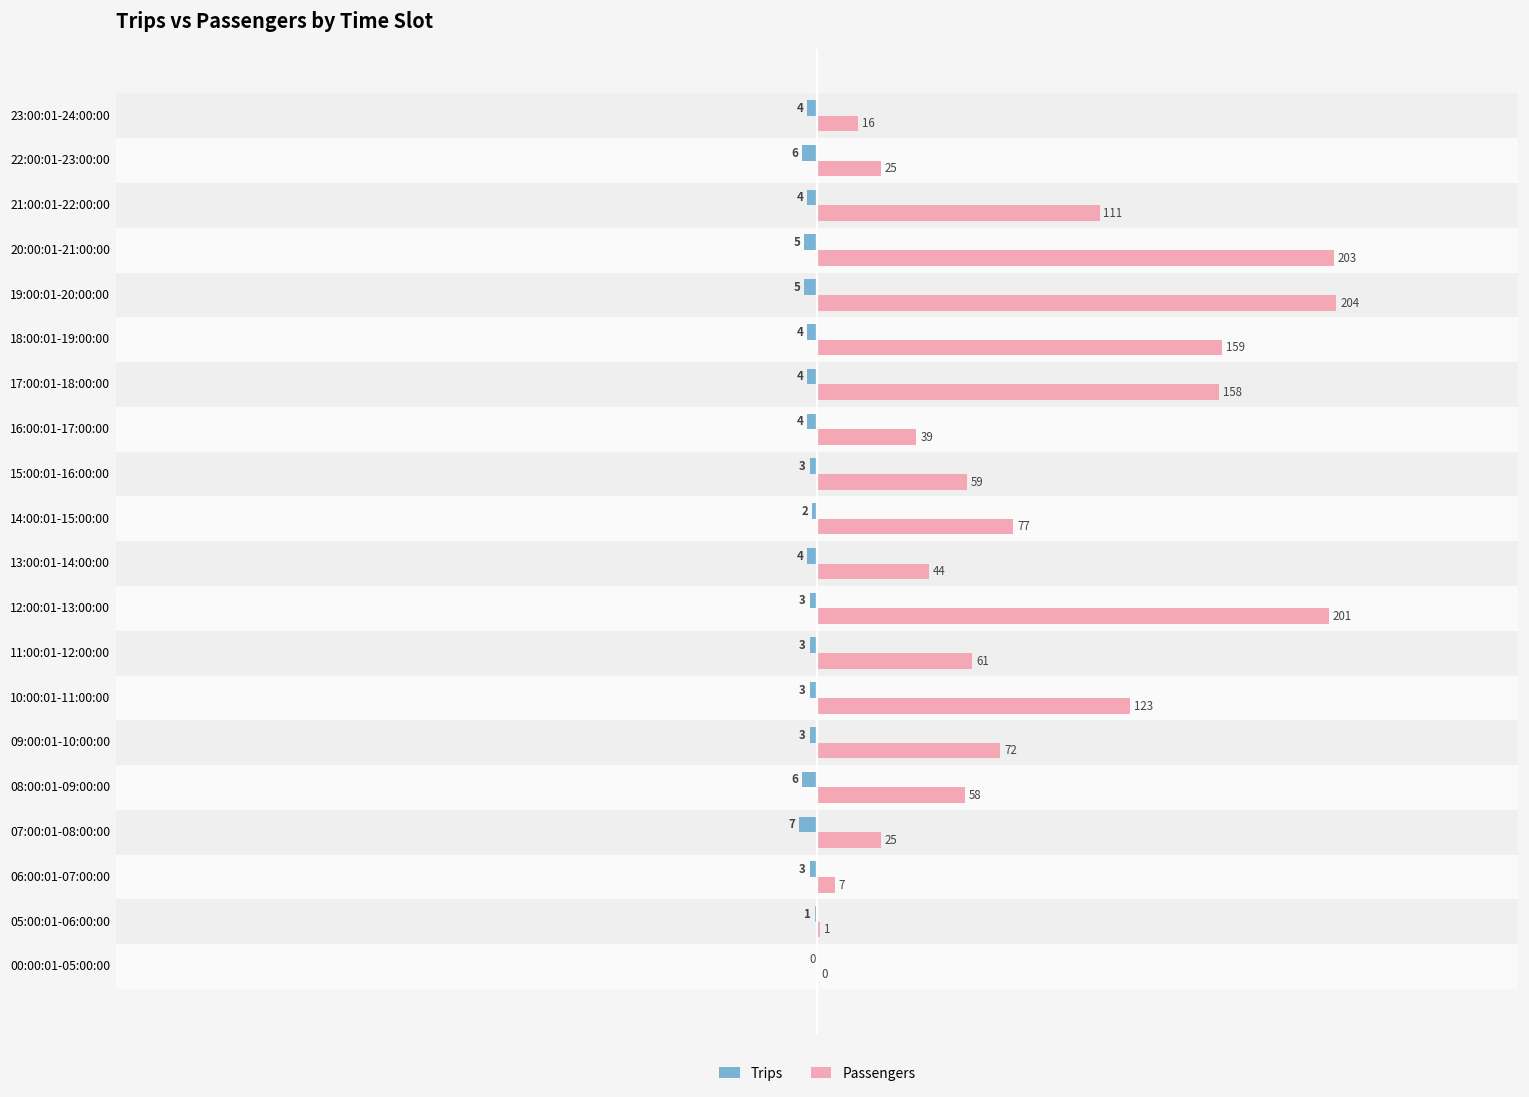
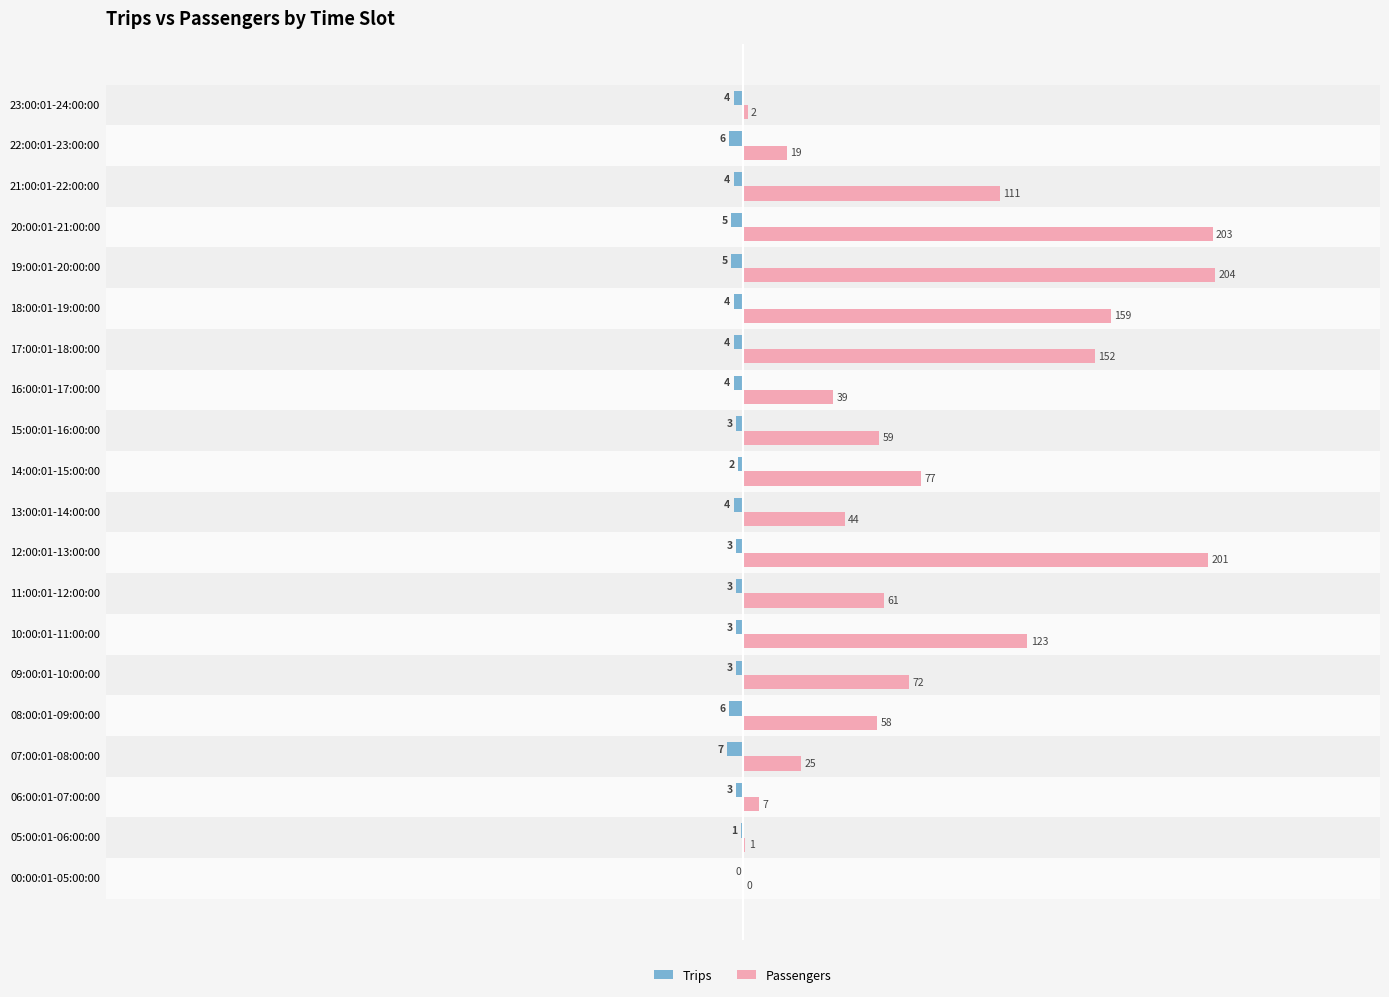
  {
    "Trips": {
      "00:00:01-05:00:00": 0
    },
    "Passengers": {
-     "23:00:01-24:00:00": 16,
-     "22:00:01-23:00:00": 25,
+     "23:00:01-24:00:00": 2,
+     "22:00:01-23:00:00": 19,
      "21:00:01-22:00:00": 111,
      "20:00:01-21:00:00": 203,
      "19:00:01-20:00:00": 204,
      "18:00:01-19:00:00": 159,
-     "17:00:01-18:00:00": 158,
+     "17:00:01-18:00:00": 152,
      "16:00:01-17:00:00": 39,
      "15:00:01-16:00:00": 59,
      "14:00:01-15:00:00": 77,
      "13:00:01-14:00:00": 44,
      "12:00:01-13:00:00": 201,
      "11:00:01-12:00:00": 61,
      "10:00:01-11:00:00": 123,
      "09:00:01-10:00:00": 72,
      "08:00:01-09:00:00": 58,
      "07:00:01-08:00:00": 25,
      "06:00:01-07:00:00": 7,
      "05:00:01-06:00:00": 1,
      "00:00:01-05:00:00": 0
    }
  }
